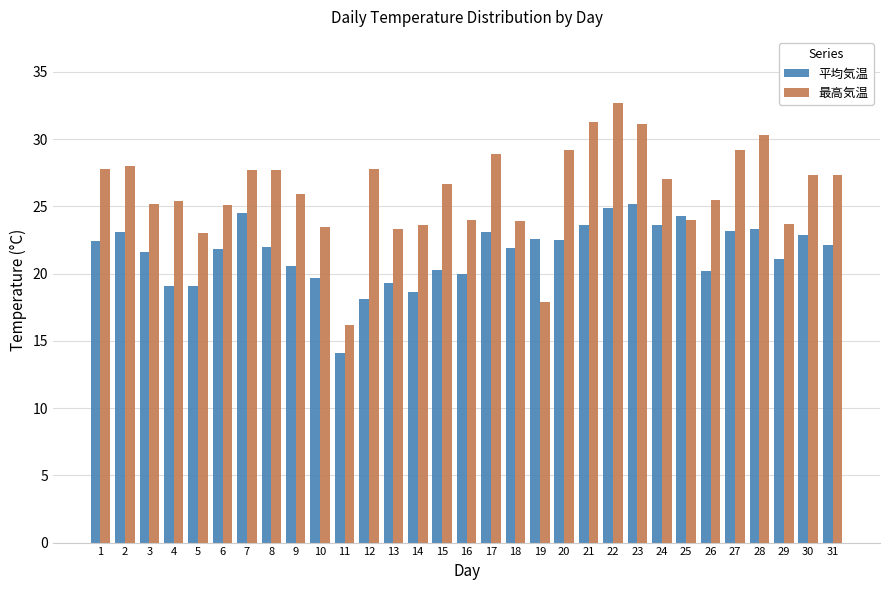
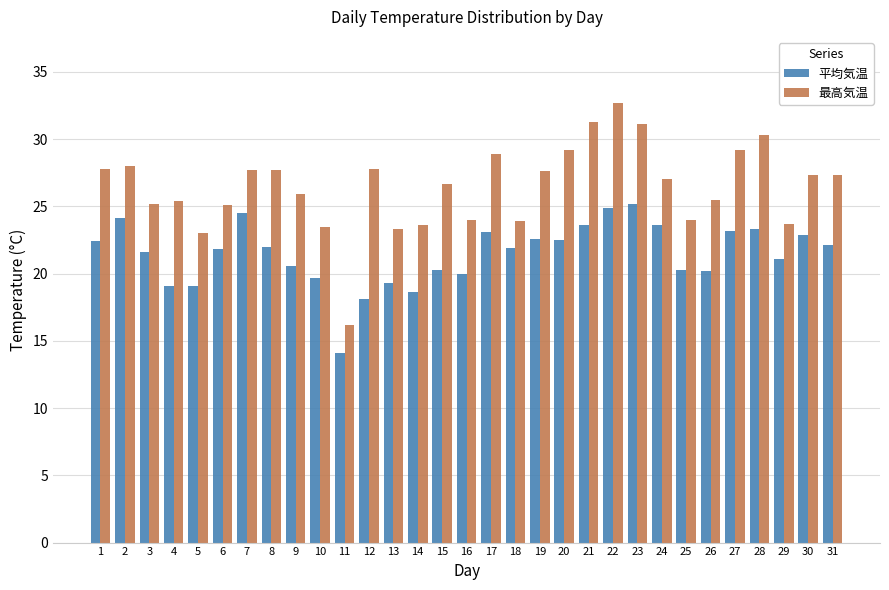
  {
    "平均気温": {
      "1": 22.4,
-     "2": 23.1,
+     "2": 24.1,
      "3": 21.6,
      "4": 19.1,
      "5": 19.1,
      "6": 21.8,
      "7": 24.5,
      "8": 22.0,
      "9": 20.6,
      "10": 19.7,
      "11": 14.1,
      "12": 18.1,
      "13": 19.3,
      "14": 18.6,
      "15": 20.3,
      "16": 20.0,
      "17": 23.1,
      "18": 21.9,
      "19": 22.6,
      "20": 22.5,
      "21": 23.6,
      "22": 24.9,
      "23": 25.2,
      "24": 23.6,
-     "25": 24.3,
+     "25": 20.3,
      "26": 20.2,
      "27": 23.2,
      "28": 23.3,
      "29": 21.1,
      "30": 22.9,
      "31": 22.1
    },
    "最高気温": {
      "1": 27.8,
      "2": 28.0,
      "3": 25.2,
      "4": 25.4,
      "5": 23.0,
      "6": 25.1,
      "7": 27.7,
      "8": 27.7,
      "9": 25.9,
      "10": 23.5,
      "11": 16.2,
      "12": 27.8,
      "13": 23.3,
      "14": 23.6,
      "15": 26.7,
      "16": 24.0,
      "17": 28.9,
      "18": 23.9,
-     "19": 17.9,
+     "19": 27.6,
      "20": 29.2,
      "21": 31.3,
      "22": 32.7,
      "23": 31.1,
      "24": 27.0,
      "25": 24.0,
      "26": 25.5,
      "27": 29.2,
      "28": 30.3,
      "29": 23.7,
      "30": 27.3,
      "31": 27.3
    }
  }
